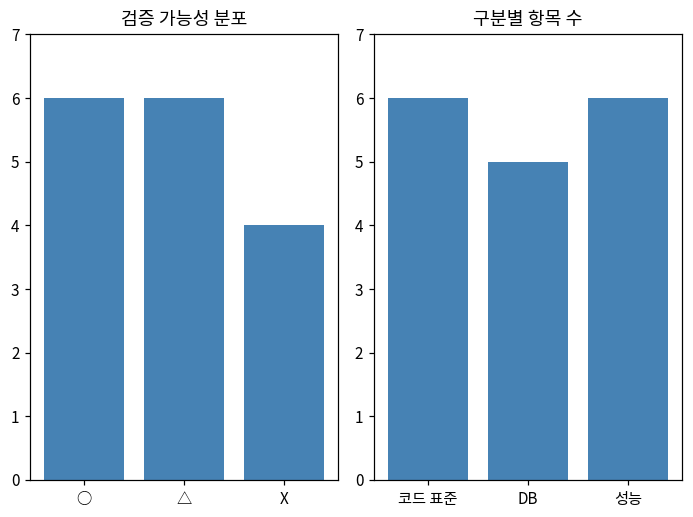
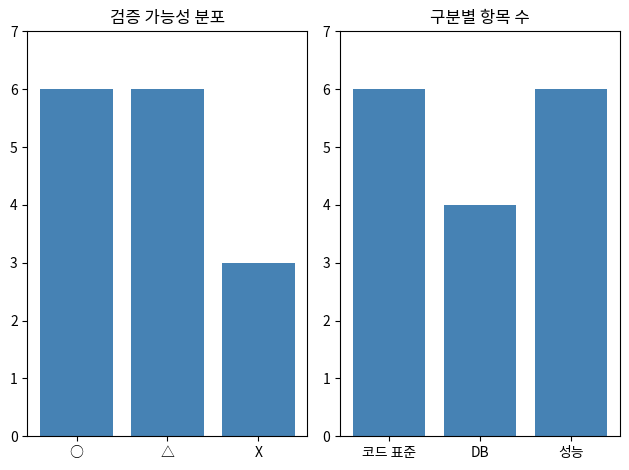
  {
    "검증 가능성 분포": {
      "○": 6,
      "△": 6,
-     "X": 4
+     "X": 3
    },
    "구분별 항목 수": {
      "코드 표준": 6,
-     "DB": 5,
+     "DB": 4,
      "성능": 6
    }
  }
